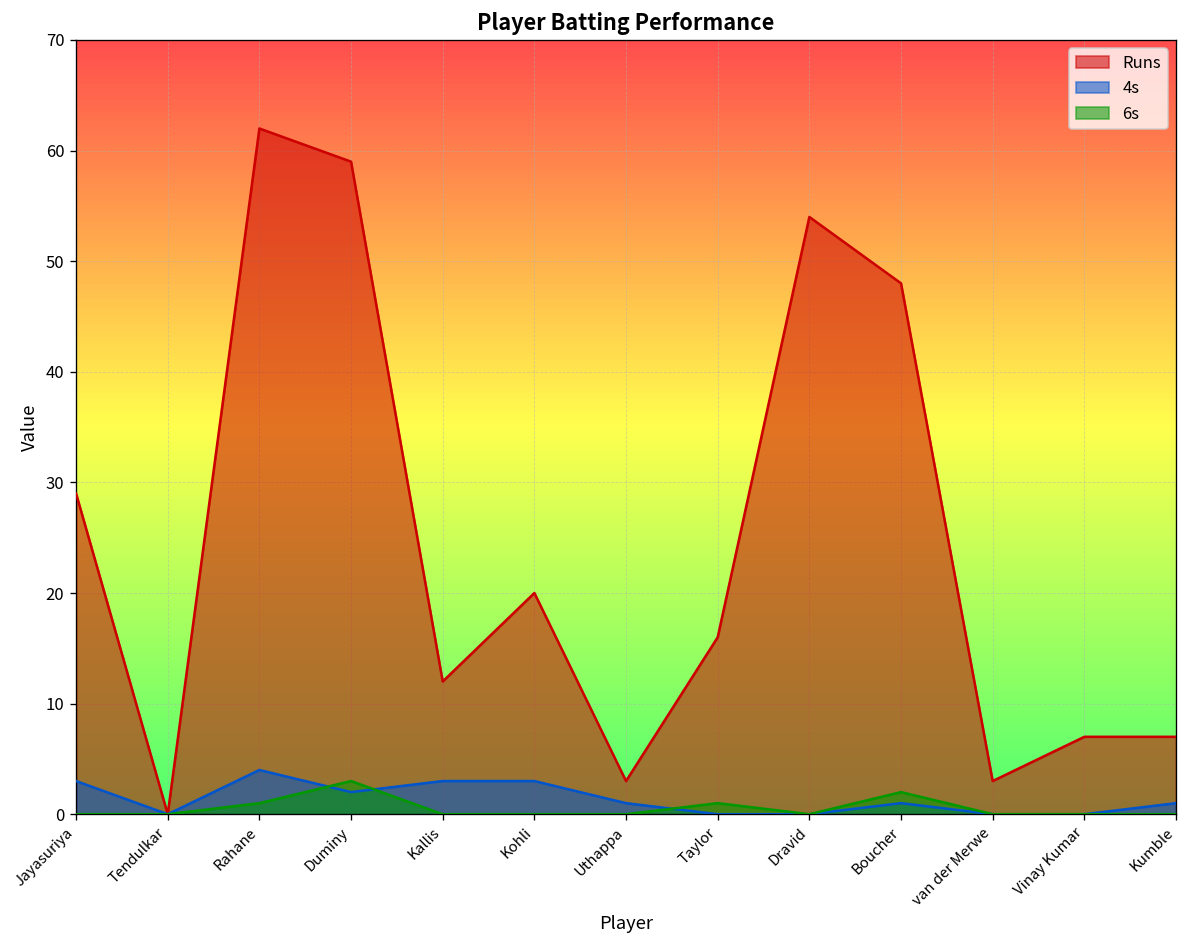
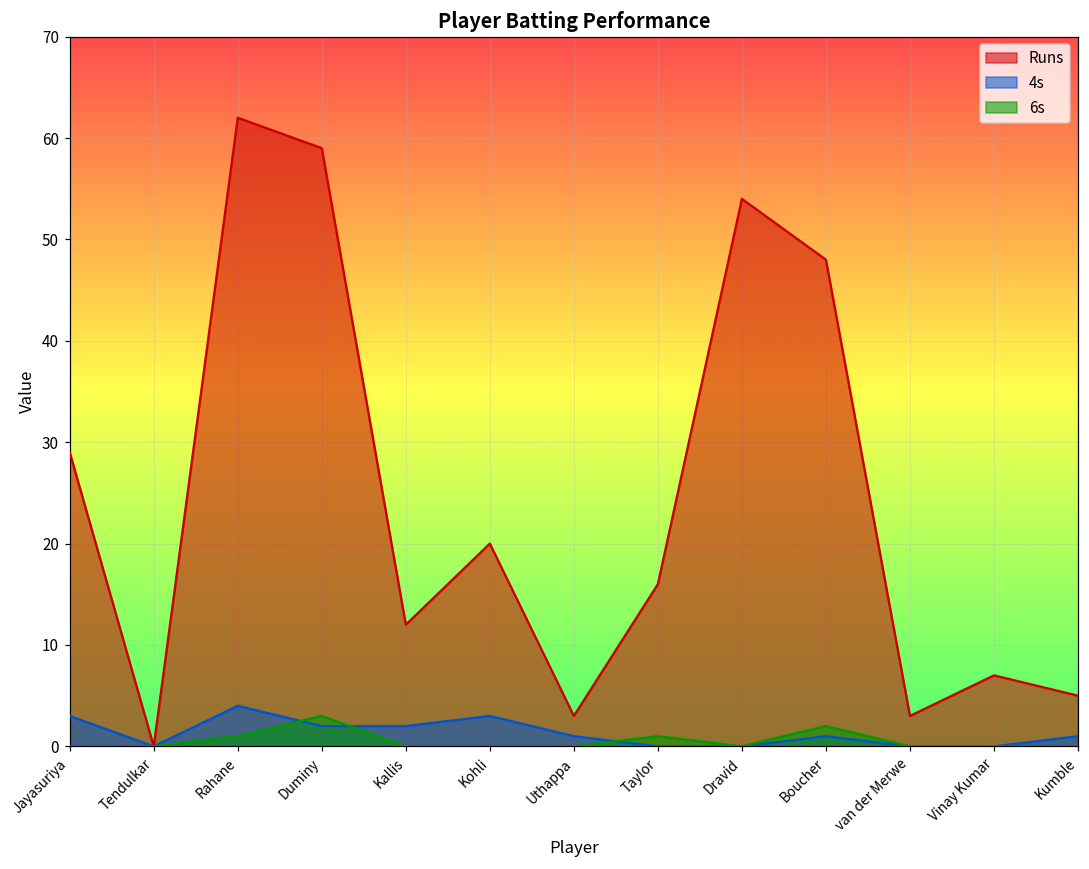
  {
    "Runs": {
      "Jayasuriya": 29,
      "Rahane": 62,
      "Duminy": 59,
      "Kallis": 12,
      "Kohli": 20,
      "Uthappa": 3,
      "Taylor": 16,
      "Dravid": 54,
      "Boucher": 48,
      "van der Merwe": 3,
      "Vinay Kumar": 7,
-     "Kumble": 7
+     "Kumble": 5
    },
    "4s": {
      "Jayasuriya": 3,
      "Rahane": 4,
      "Duminy": 2,
-     "Kallis": 3,
+     "Kallis": 2,
      "Kohli": 3,
      "Uthappa": 1,
      "Taylor": 0,
      "Boucher": 1,
      "Kumble": 1
    },
    "6s": {
      "Jayasuriya": 0,
      "Rahane": 1,
      "Duminy": 3,
      "Kallis": 0,
      "Kohli": 0,
      "Uthappa": 0,
      "Taylor": 1,
      "Boucher": 2,
      "Kumble": 0
    }
  }
